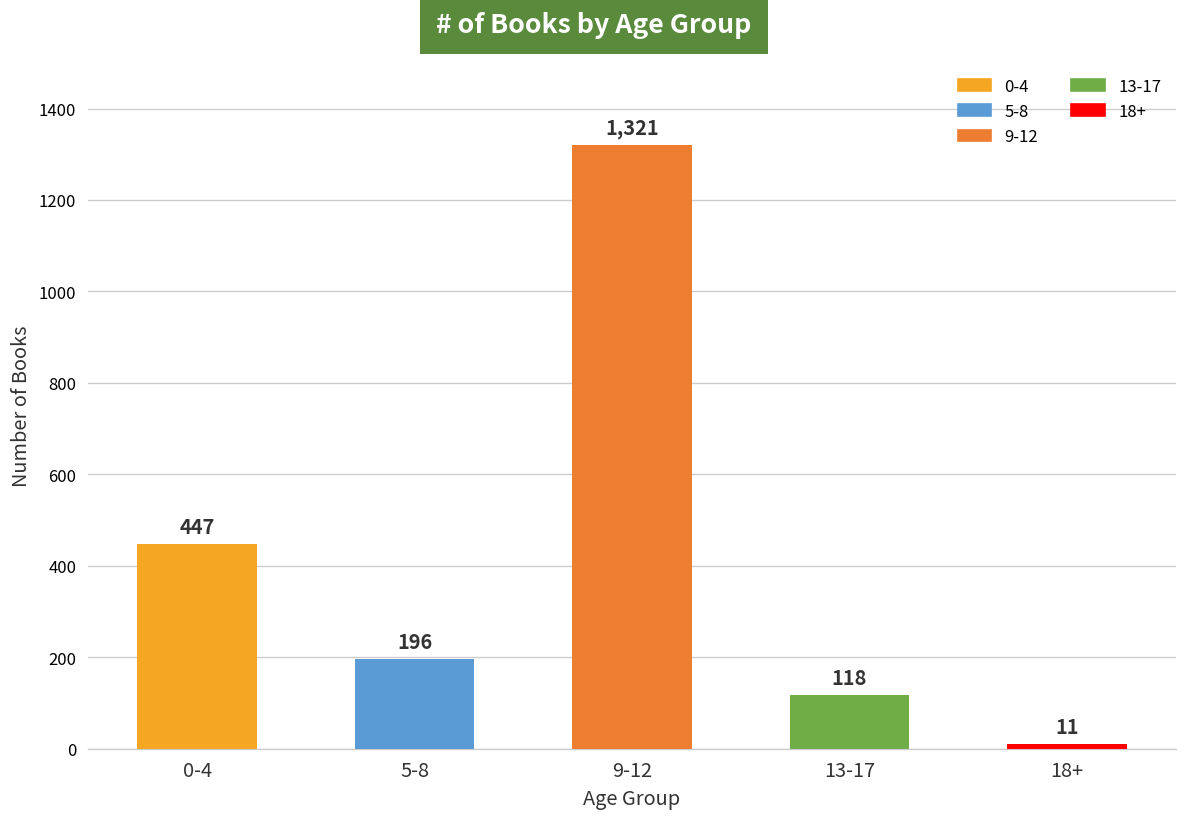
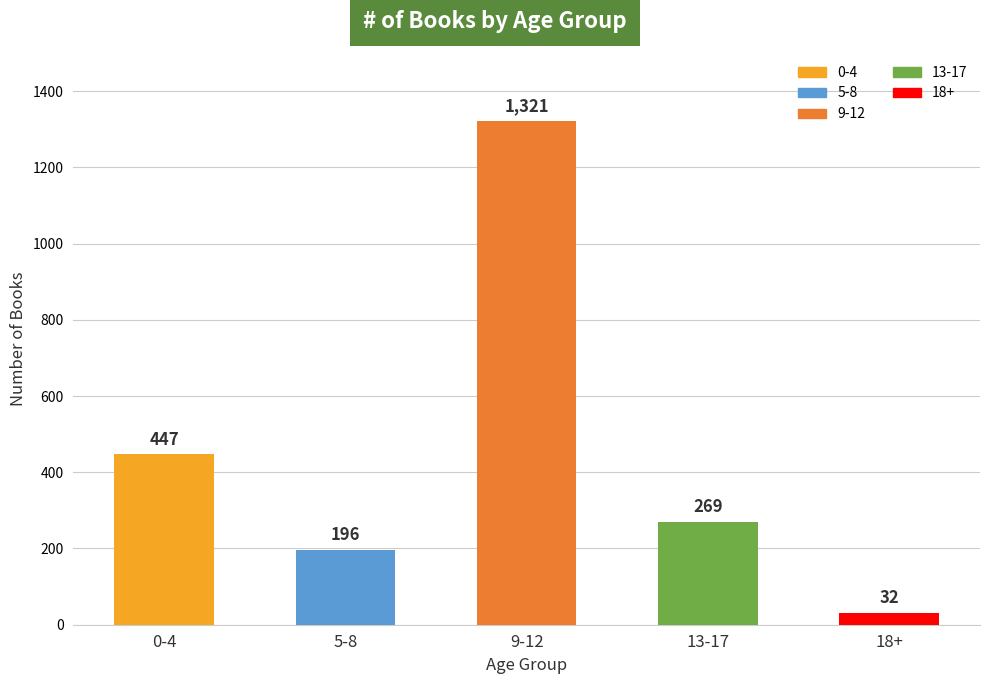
  {
    "0-4": "447",
    "5-8": "196",
    "9-12": "1,321",
-   "13-17": "118",
-   "18+": "11"
+   "13-17": "269",
+   "18+": "32"
  }
